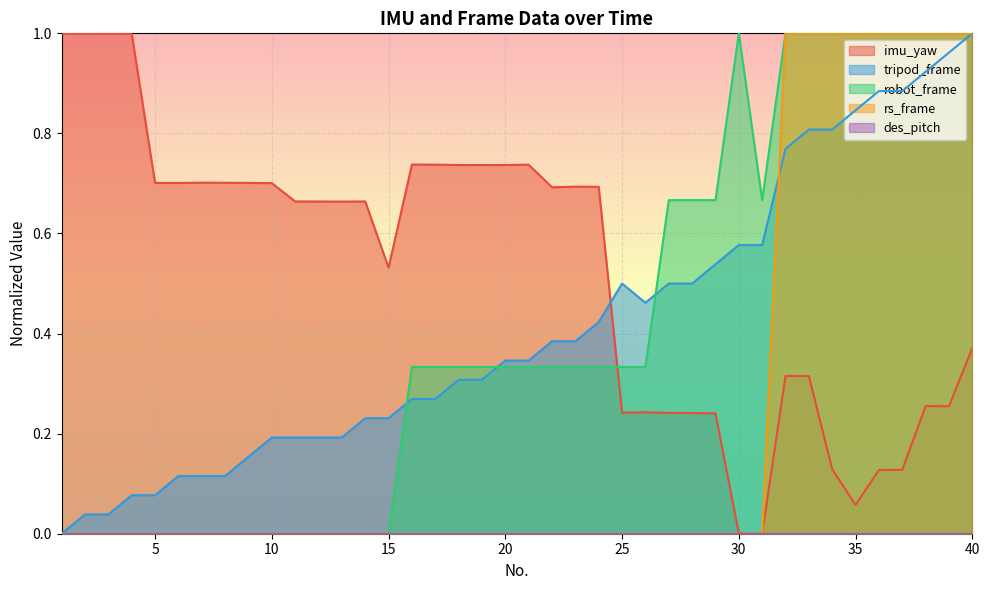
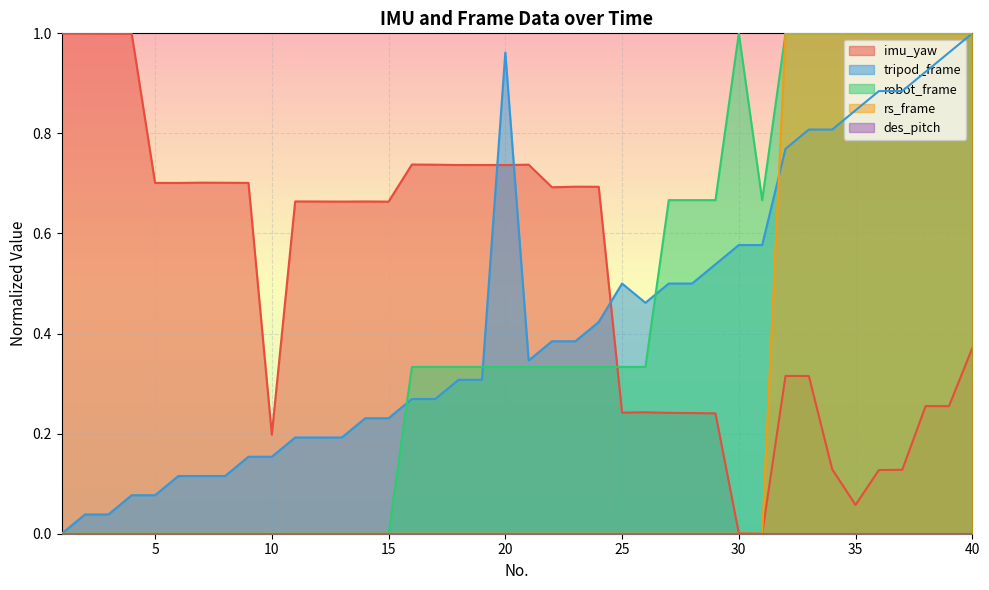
  {
    "imu_yaw": {
      "5": 0.70,
-     "10": 0.70,
-     "15": 0.53,
+     "10": 0.20,
+     "15": 0.66,
      "20": 0.74,
      "25": 0.24,
      "35": 0.06,
      "40": 0.37
    },
    "tripod_frame": {
      "5": 0.08,
-     "10": 0.19,
+     "10": 0.15,
      "15": 0.23,
-     "20": 0.35,
+     "20": 0.96,
      "25": 0.50,
      "30": 0.58
    },
    "robot_frame": {
      "20": 0.33,
      "25": 0.33,
      "30": 1.00
    },
    "des_pitch": {
      "35": 0.00,
      "40": 0.00
    }
  }
